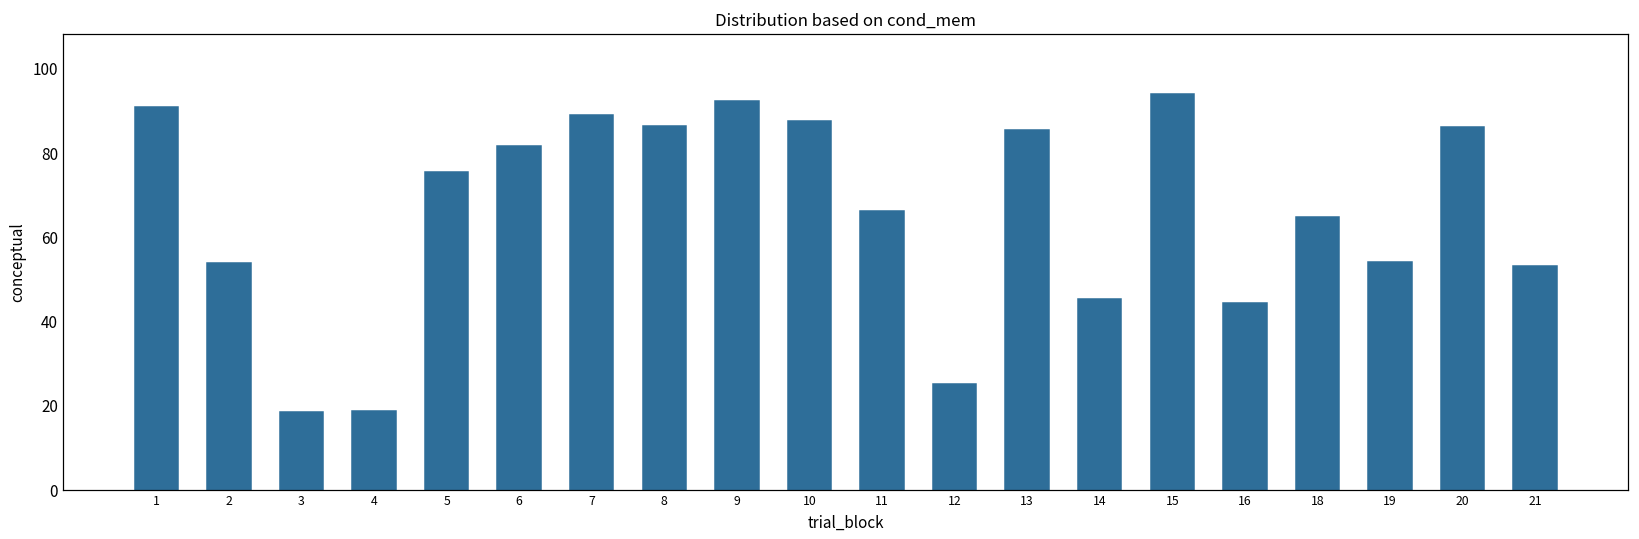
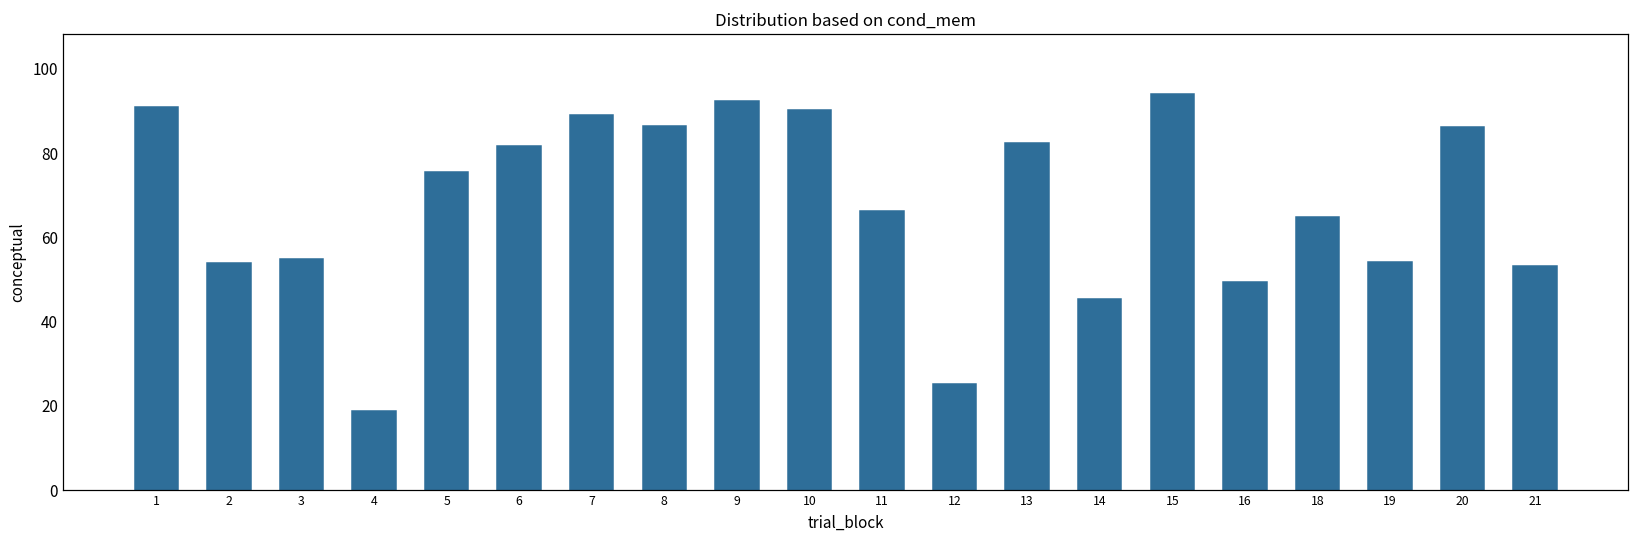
  {
    "1": 91,
    "2": 54,
-   "3": 18,
+   "3": 55,
    "4": 19,
    "5": 76,
    "6": 82,
    "7": 89,
    "8": 87,
    "9": 92,
-   "10": 88,
+   "10": 90,
    "11": 66,
    "12": 25,
-   "13": 86,
+   "13": 82,
    "14": 45,
    "15": 94,
-   "16": 44,
+   "16": 49,
    "18": 65,
    "19": 54,
    "20": 86,
    "21": 53
  }
